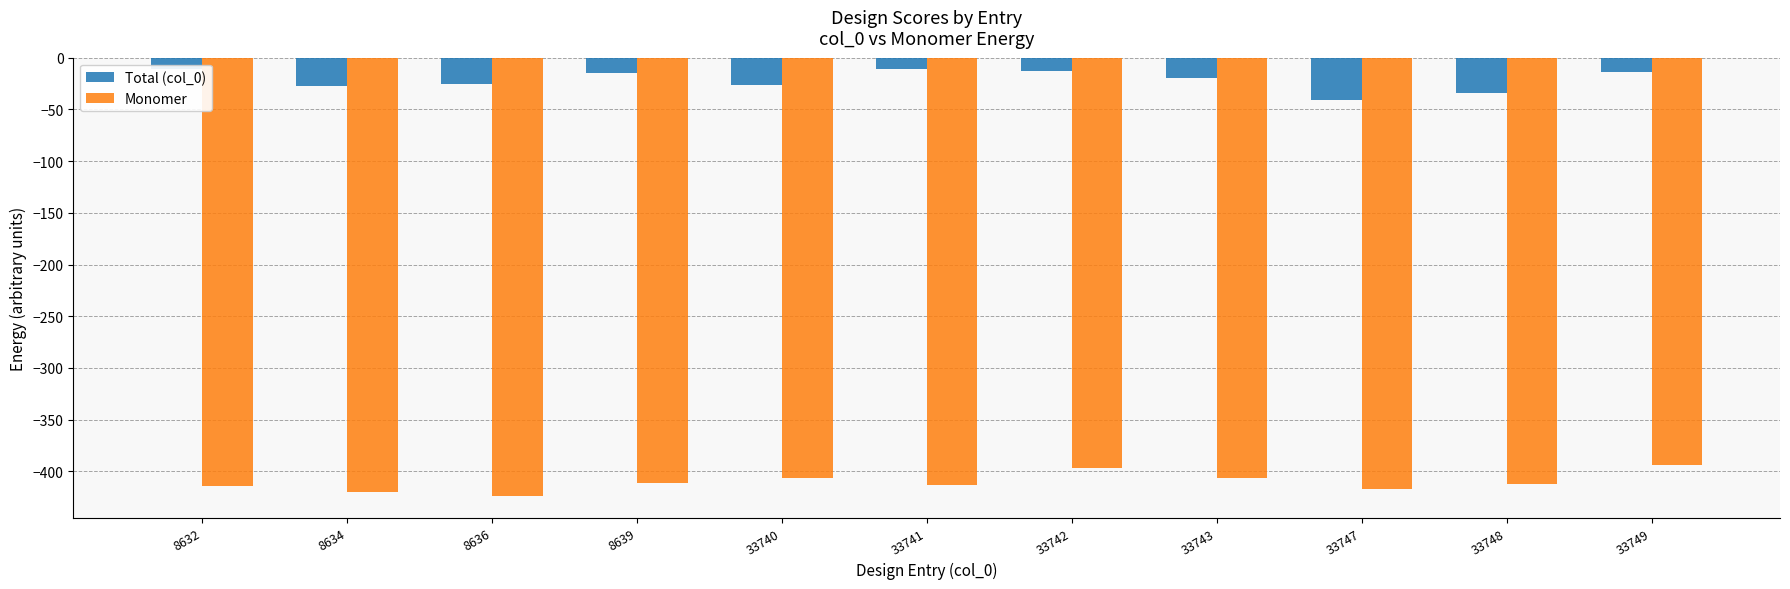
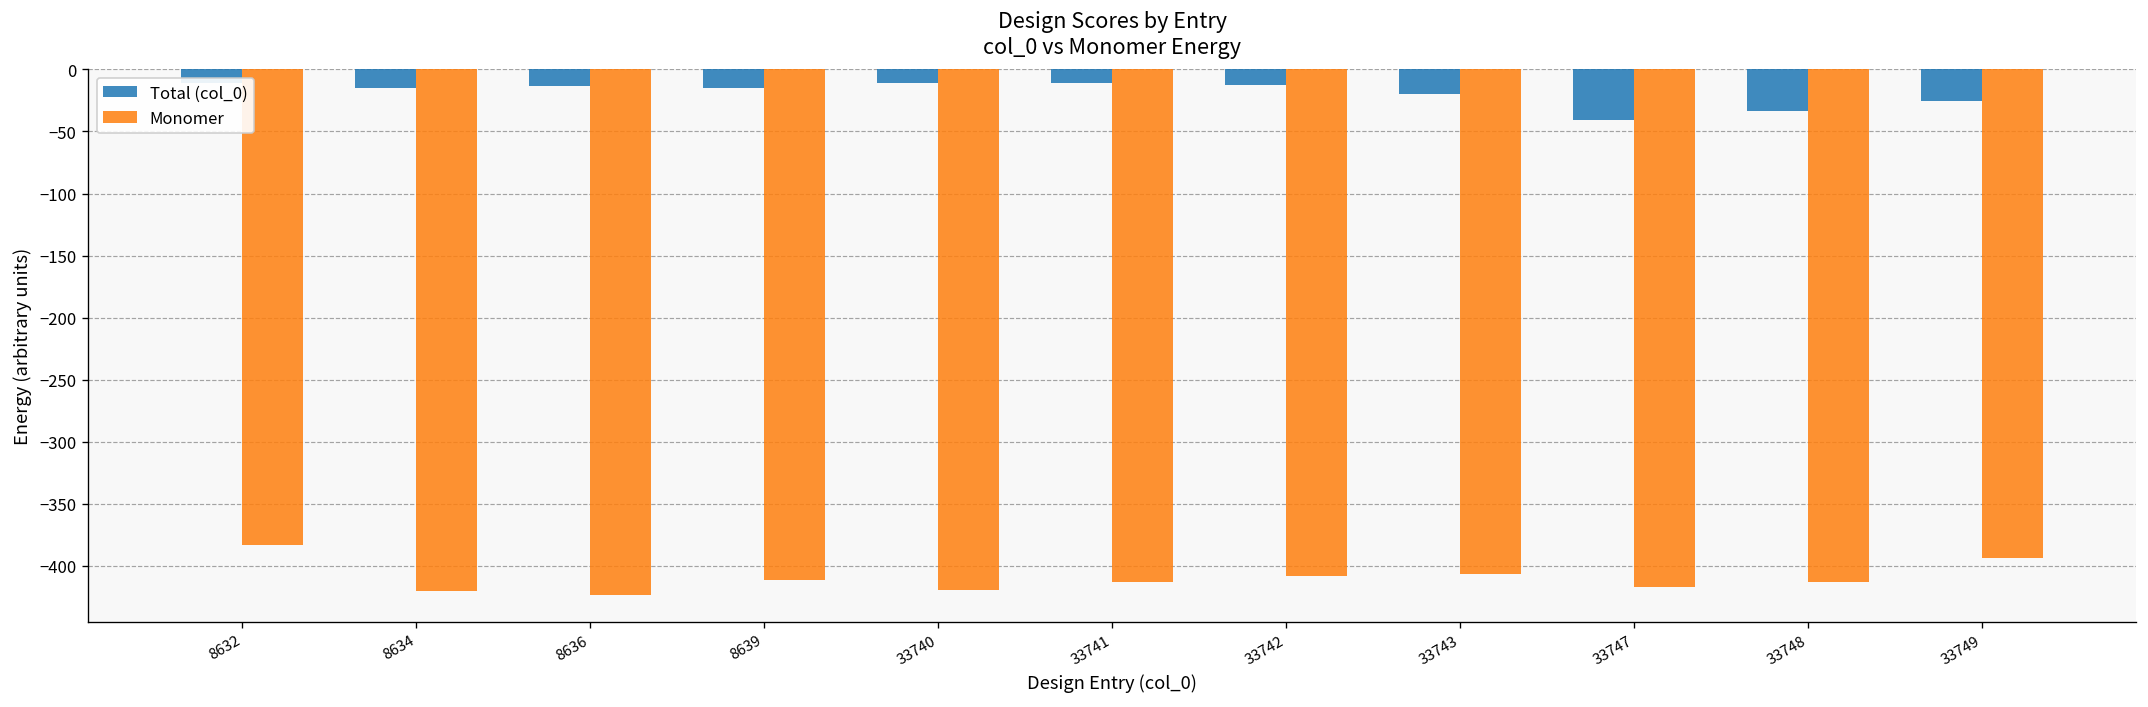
  {
    "Total (col_0)": {
-     "8634": -27,
-     "8636": -26,
+     "8634": -15,
+     "8636": -13,
      "8639": -15,
-     "33740": -27,
+     "33740": -11,
      "33741": -11,
      "33742": -13,
      "33743": -20,
      "33747": -41,
      "33748": -34,
-     "33749": -14
+     "33749": -25
    },
    "Monomer": {
-     "8632": -414,
+     "8632": -383,
      "8634": -420,
      "8636": -424,
      "8639": -411,
-     "33740": -407,
+     "33740": -419,
      "33741": -413,
-     "33742": -397,
+     "33742": -408,
      "33743": -406,
      "33747": -417,
      "33748": -413,
      "33749": -394
    }
  }
